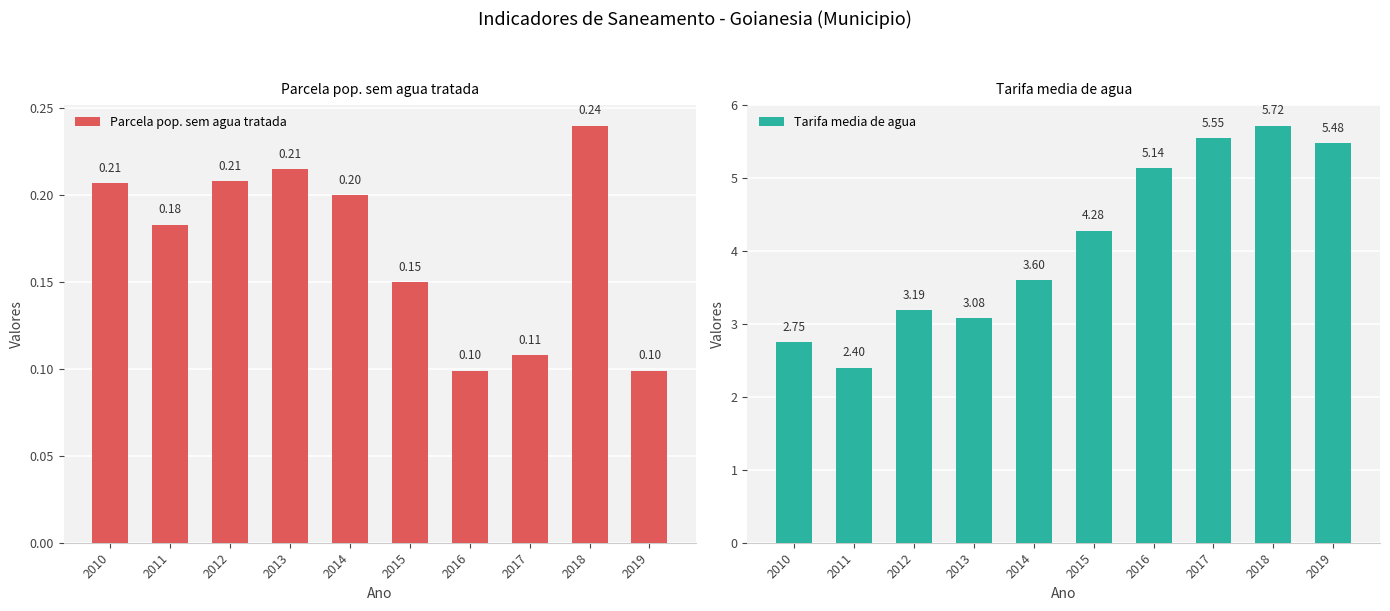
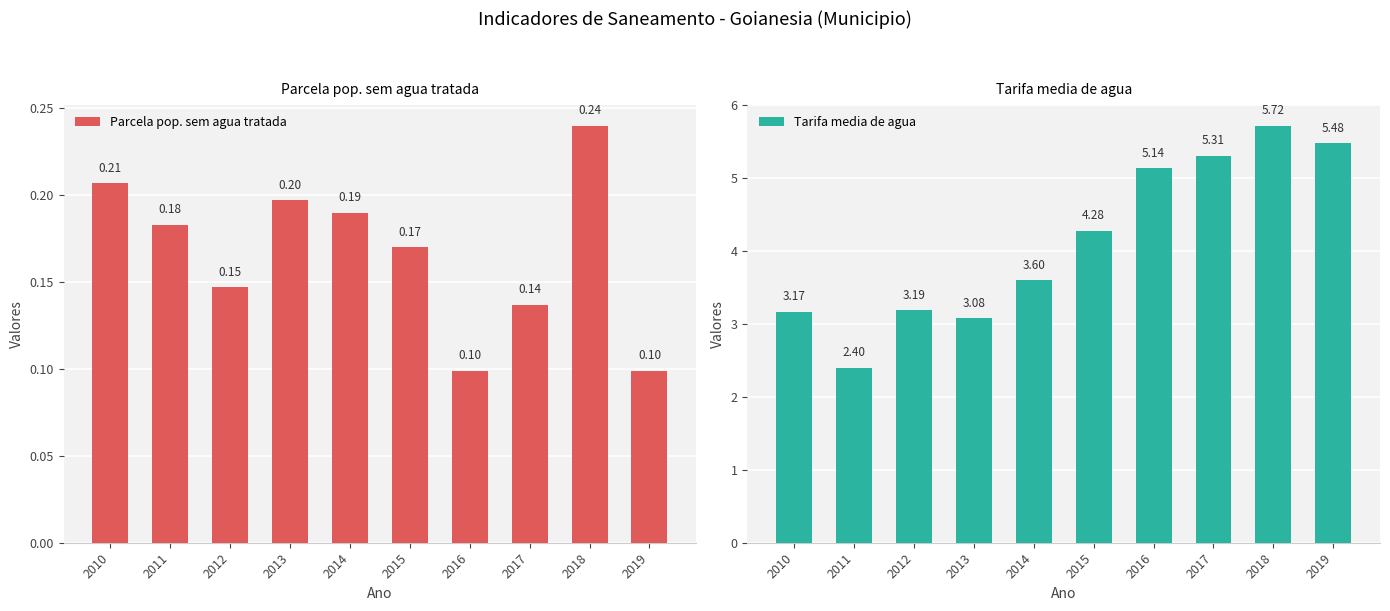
  {
    "Parcela pop. sem agua tratada": {
      "2010": 0.21,
      "2011": 0.18,
-     "2012": 0.21,
-     "2013": 0.21,
-     "2014": 0.20,
-     "2015": 0.15,
+     "2012": 0.15,
+     "2013": 0.20,
+     "2014": 0.19,
+     "2015": 0.17,
      "2016": 0.10,
-     "2017": 0.11,
+     "2017": 0.14,
      "2018": 0.24,
      "2019": 0.10
    },
    "Tarifa media de agua": {
-     "2010": 2.75,
+     "2010": 3.17,
      "2011": 2.40,
      "2012": 3.19,
      "2013": 3.08,
      "2014": 3.60,
      "2015": 4.28,
      "2016": 5.14,
-     "2017": 5.55,
+     "2017": 5.31,
      "2018": 5.72,
      "2019": 5.48
    }
  }
